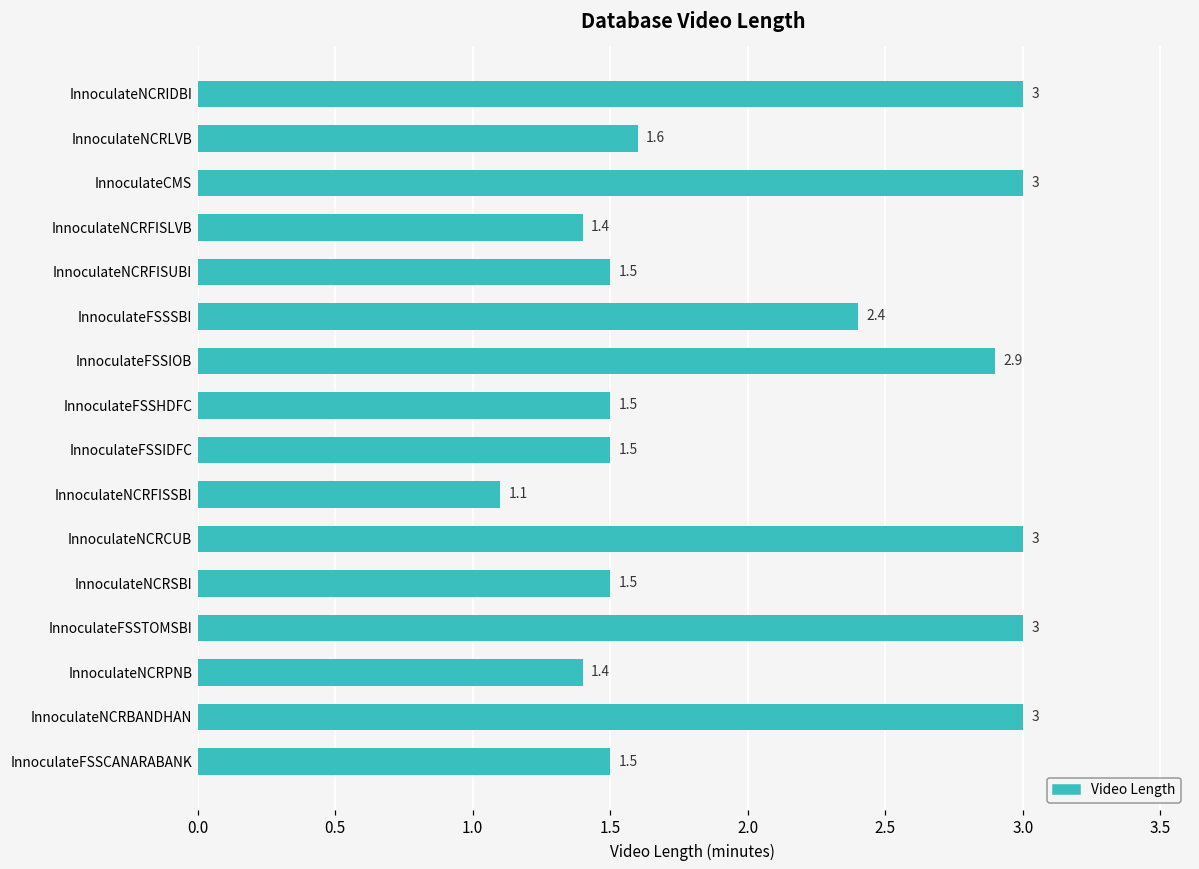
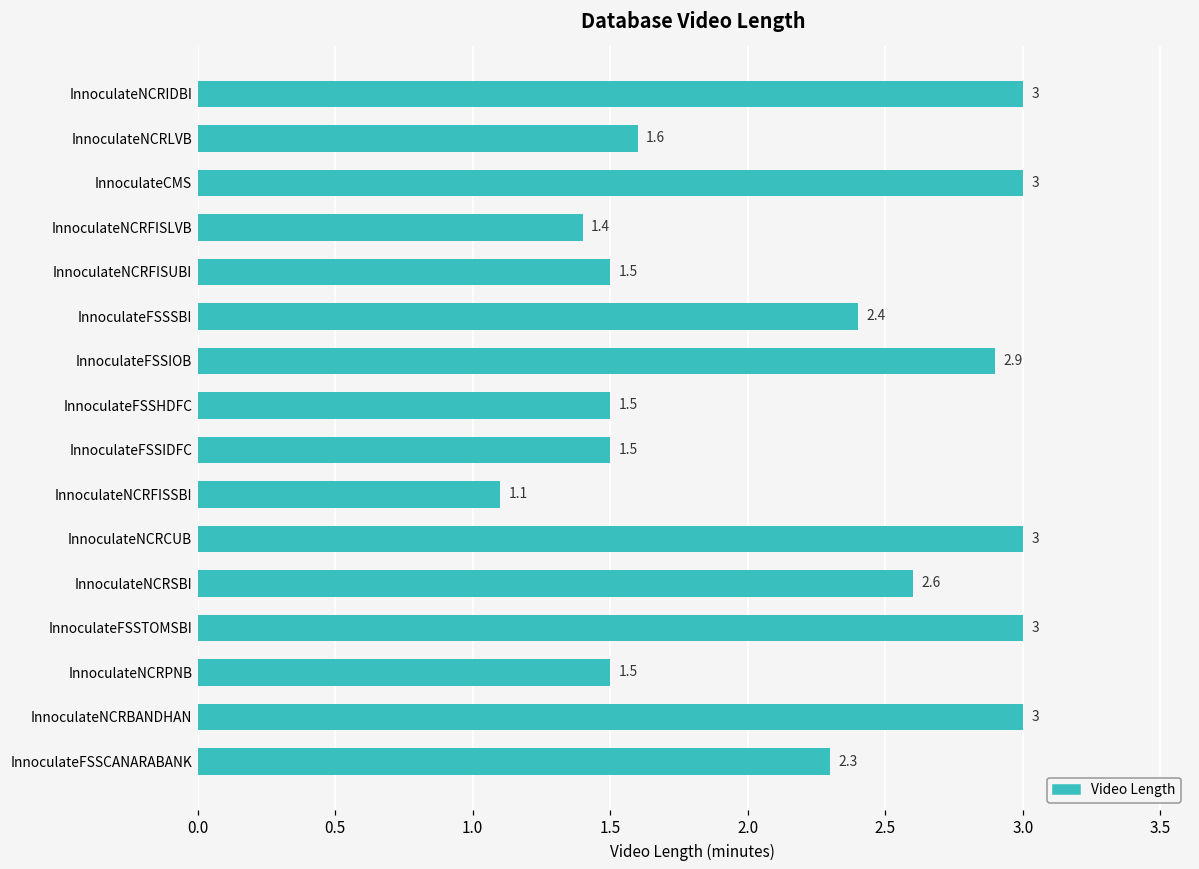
  {
    "InnoculateNCRIDBI": 3,
    "InnoculateNCRLVB": 1.6,
    "InnoculateCMS": 3,
    "InnoculateNCRFISLVB": 1.4,
    "InnoculateNCRFISUBI": 1.5,
    "InnoculateFSSSBI": 2.4,
    "InnoculateFSSIOB": 2.9,
    "InnoculateFSSHDFC": 1.5,
    "InnoculateFSSIDFC": 1.5,
    "InnoculateNCRFISSBI": 1.1,
    "InnoculateNCRCUB": 3,
-   "InnoculateNCRSBI": 1.5,
+   "InnoculateNCRSBI": 2.6,
    "InnoculateFSSTOMSBI": 3,
-   "InnoculateNCRPNB": 1.4,
+   "InnoculateNCRPNB": 1.5,
    "InnoculateNCRBANDHAN": 3,
-   "InnoculateFSSCANARABANK": 1.5
+   "InnoculateFSSCANARABANK": 2.3
  }
